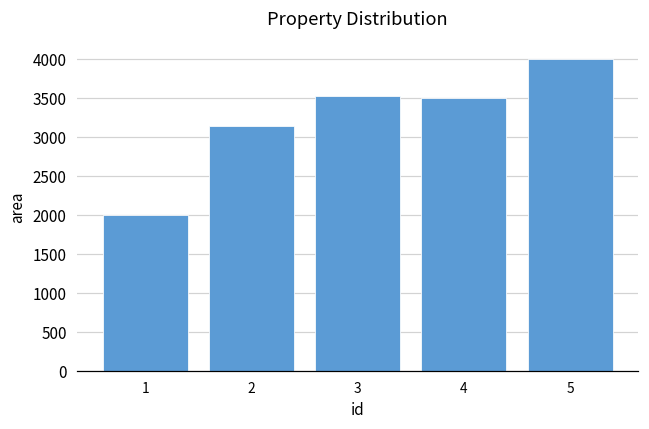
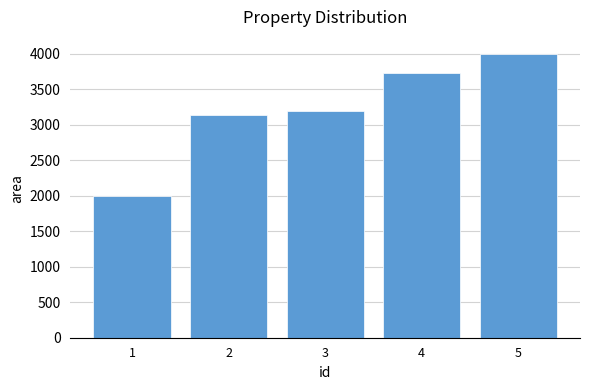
  {
    "1": 2000,
    "2": 3100,
-   "3": 3500,
-   "4": 3500,
+   "3": 3200,
+   "4": 3700,
    "5": 4000
  }
